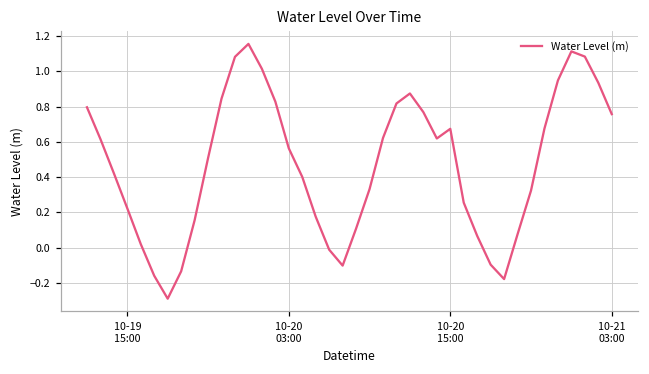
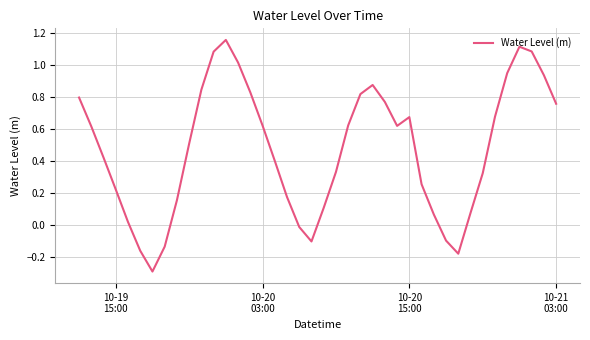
  {
    "10-19 15:00": 0.22,
-   "10-20 03:00": 0.56,
+   "10-20 03:00": 0.62,
    "10-20 15:00": 0.67,
    "10-21 03:00": 0.76
  }
